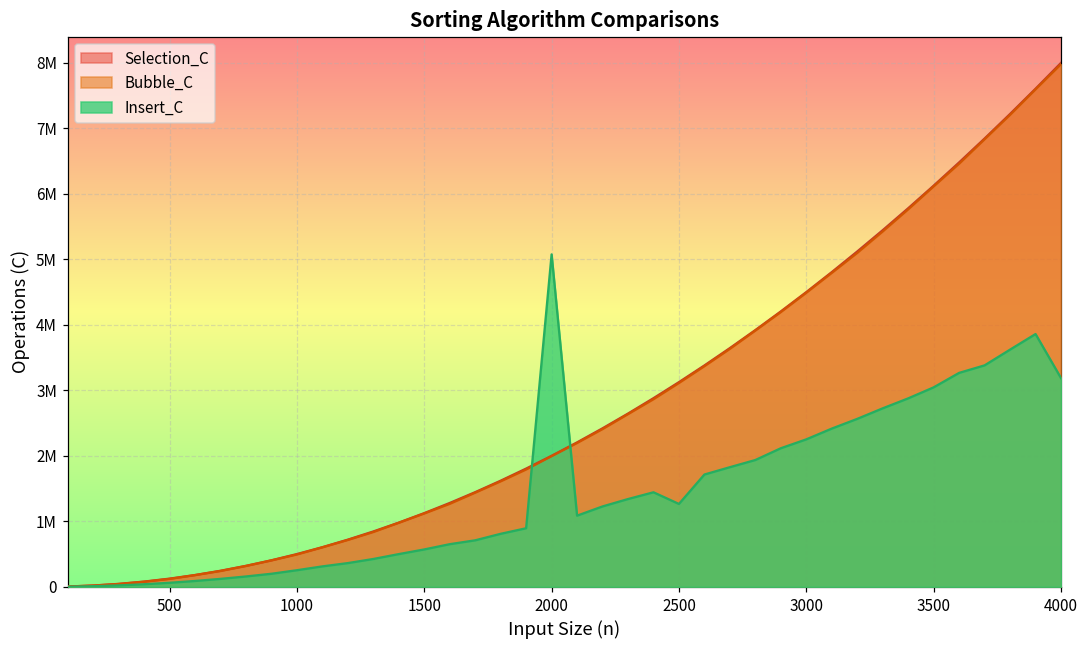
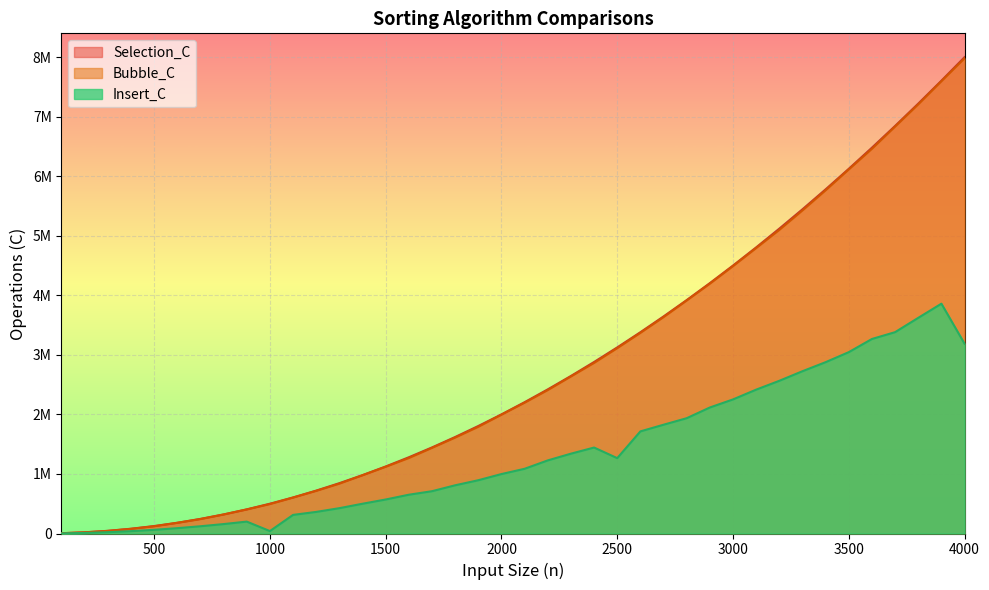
  {
    "Insert_C": {
      "500": 100000,
-     "1000": 300000,
+     "1000": 0,
      "1500": 600000,
-     "2000": 5100000,
+     "2000": 1000000,
      "2500": 1300000,
      "3000": 2300000,
      "3500": 3000000,
      "4000": 3200000
    }
  }
